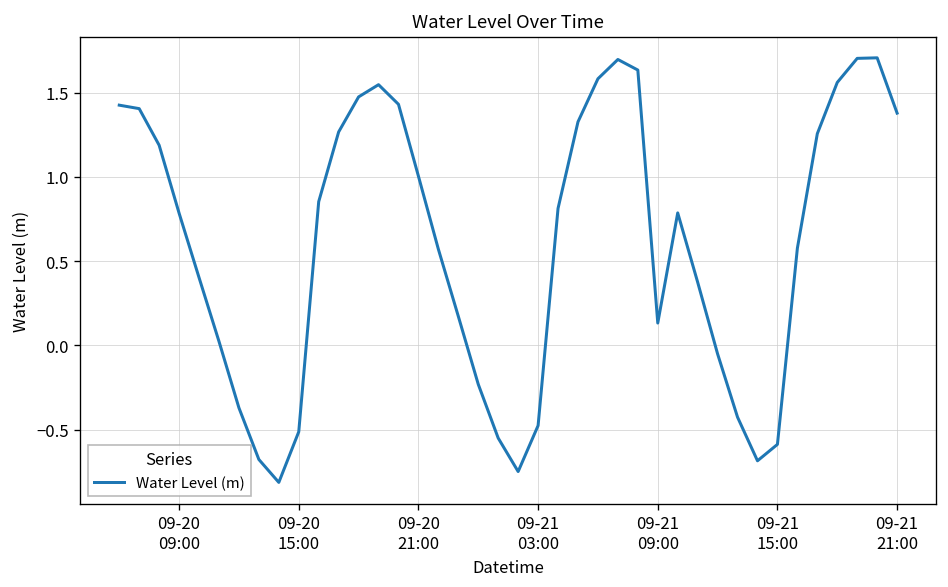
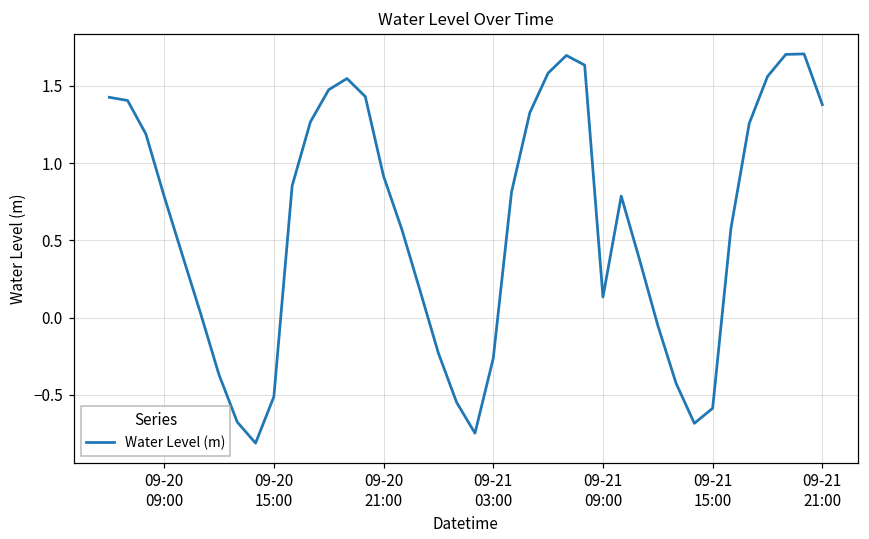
  {
    "09-20 09:00": 0.79,
    "09-20 15:00": -0.51,
-   "09-20 21:00": 1.00,
-   "09-21 03:00": -0.48,
+   "09-20 21:00": 0.92,
+   "09-21 03:00": -0.26,
    "09-21 09:00": 0.13,
    "09-21 15:00": -0.59,
    "09-21 21:00": 1.38
  }
